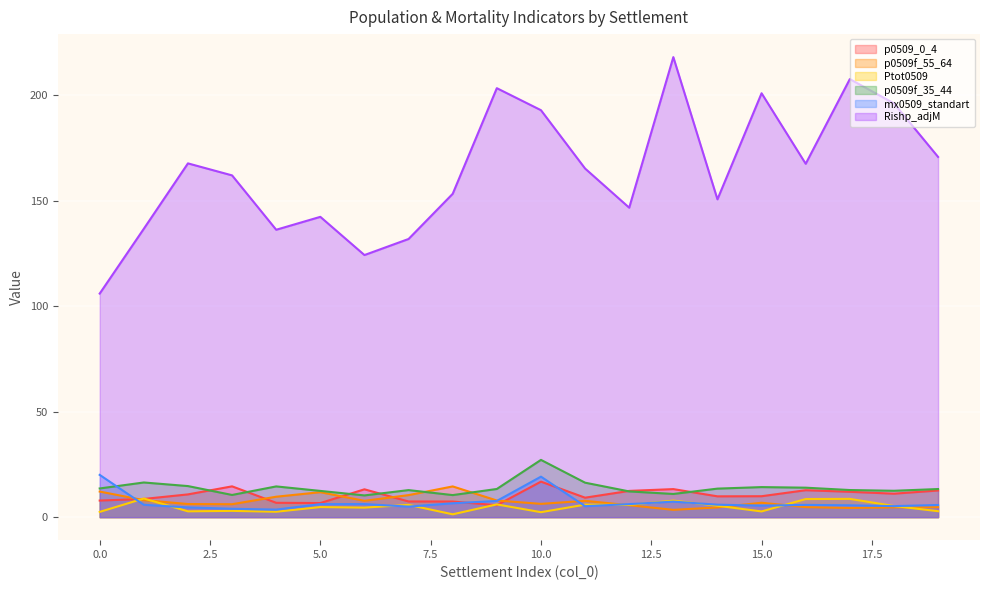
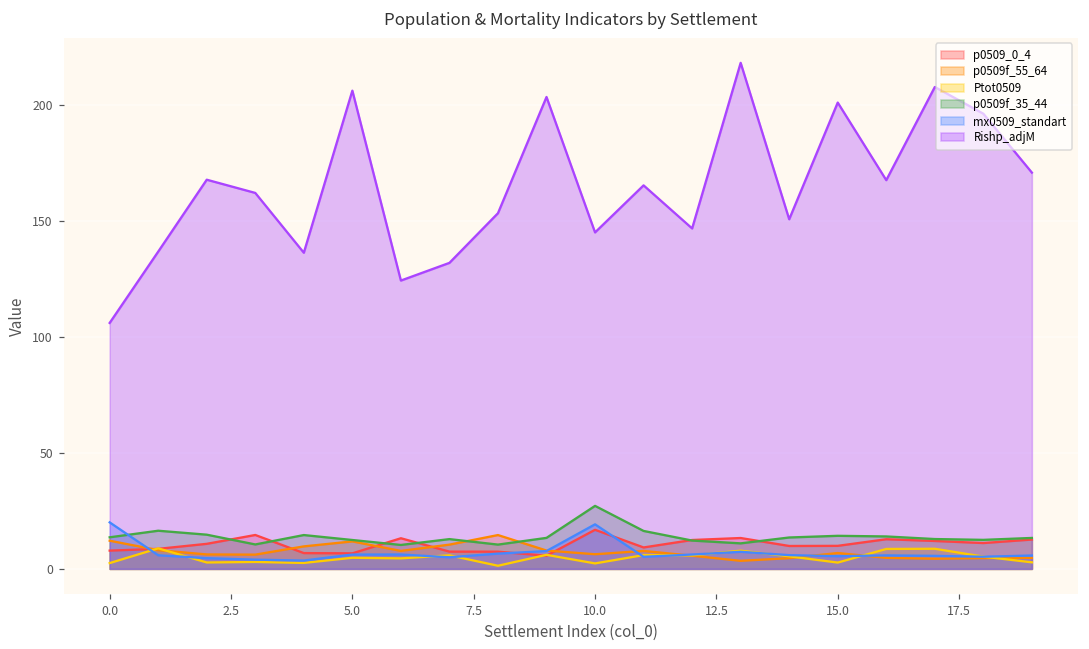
  {
    "p0509f_35_44": {
      "0.0": 14,
      "10.0": 27,
      "15.0": 14
    },
    "mx0509_standart": {
      "0.0": 20,
      "10.0": 19,
      "15.0": 5
    },
    "Rishp_adjM": {
      "0.0": 106,
-     "5.0": 142,
-     "10.0": 193,
+     "5.0": 206,
+     "10.0": 145,
      "15.0": 201
    }
  }
